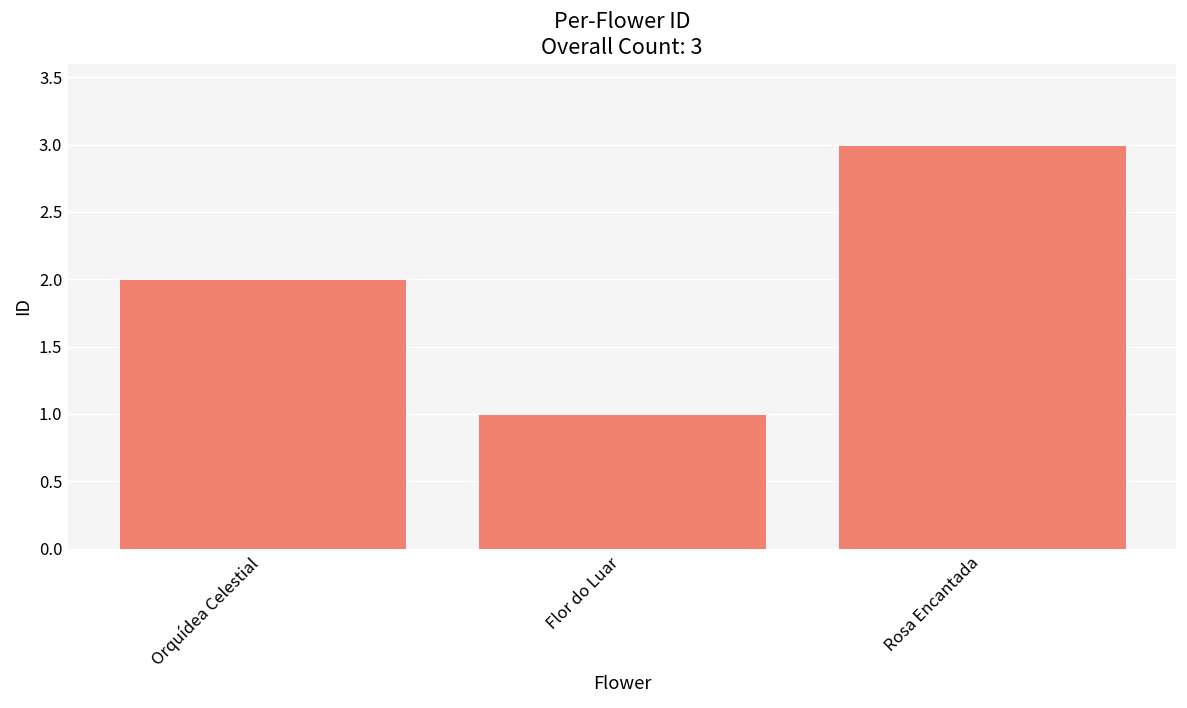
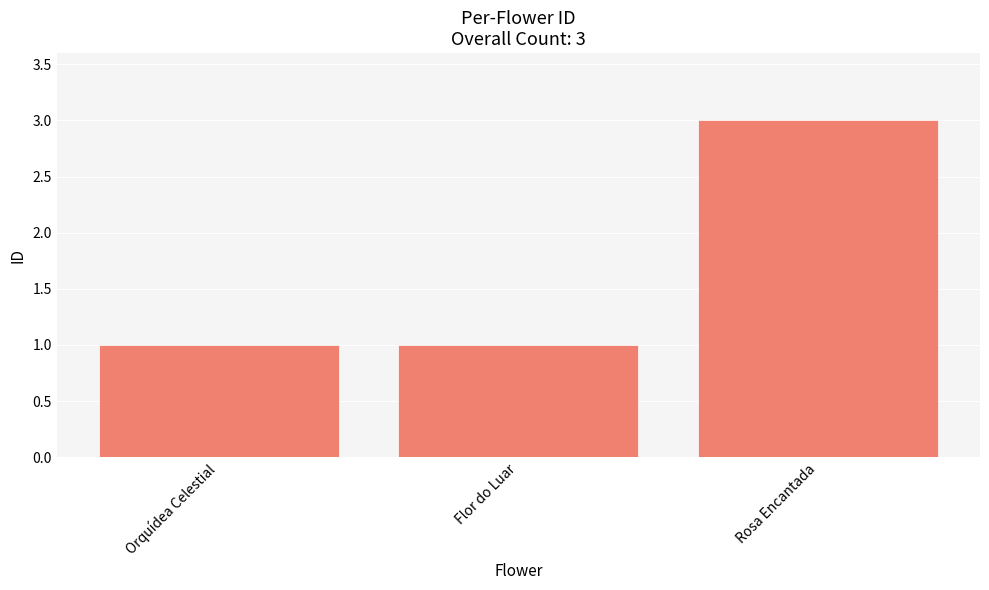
  {
-   "Orquídea Celestial": 2,
+   "Orquídea Celestial": 1,
    "Flor do Luar": 1,
    "Rosa Encantada": 3
  }
